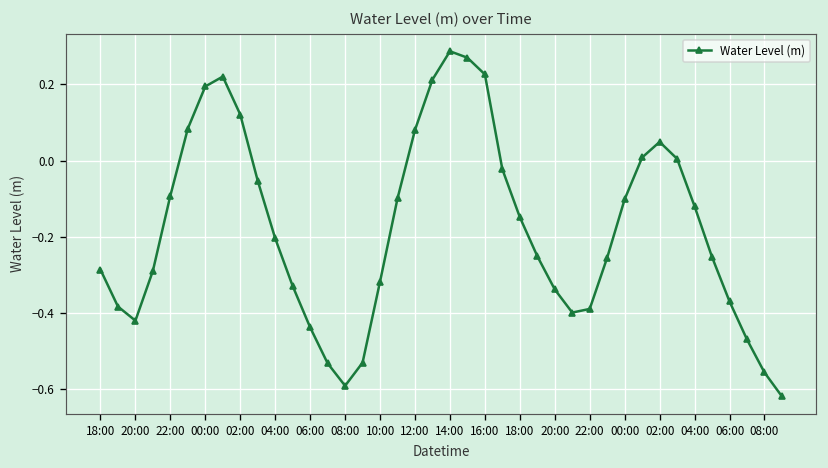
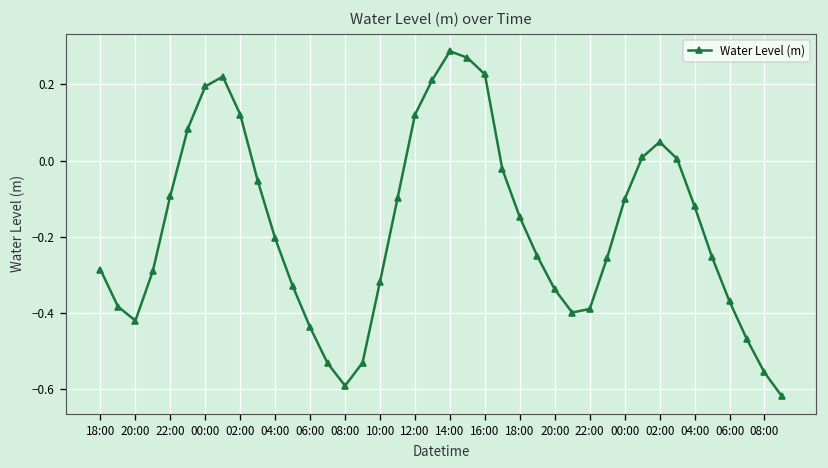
  {
    "10:00": -0.32,
-   "12:00": 0.08,
+   "12:00": 0.12,
    "14:00": 0.29,
    "16:00": 0.23
  }
